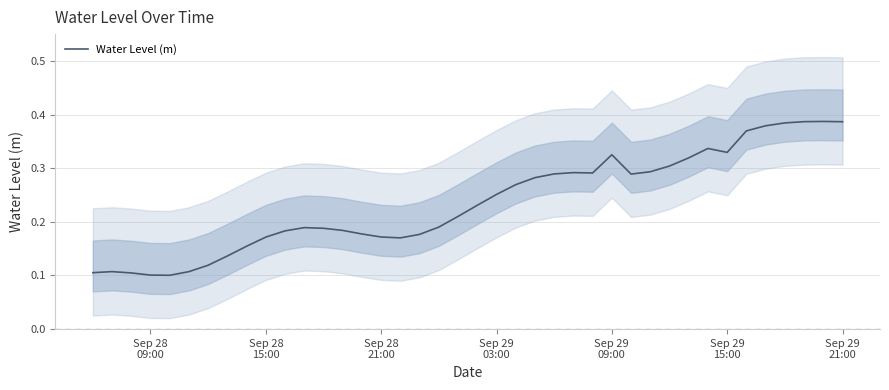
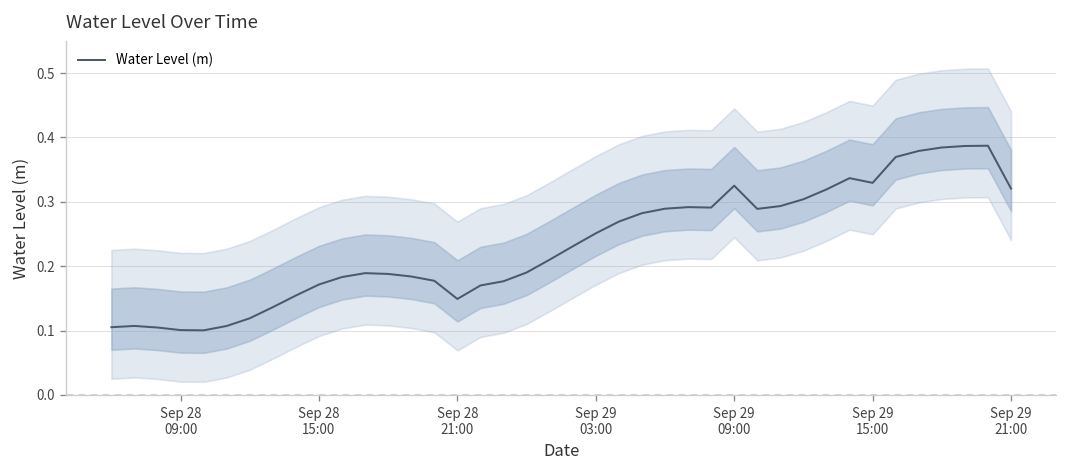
  {
    "Water Level (m)": {
      "Sep 28 09:00": 0.10,
      "Sep 28 15:00": 0.17,
-     "Sep 28 21:00": 0.17,
+     "Sep 28 21:00": 0.15,
      "Sep 29 03:00": 0.25,
      "Sep 29 09:00": 0.33,
      "Sep 29 15:00": 0.33,
-     "Sep 29 21:00": 0.39
+     "Sep 29 21:00": 0.32
    }
  }
